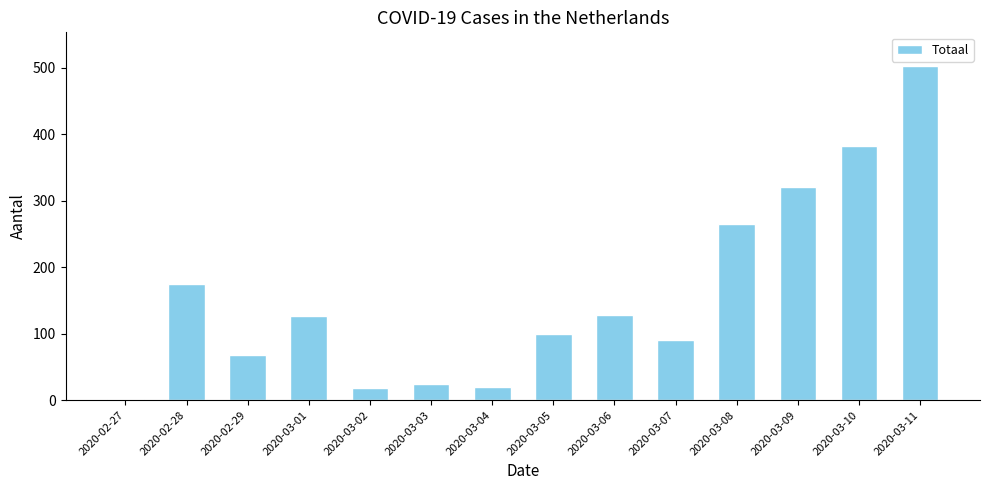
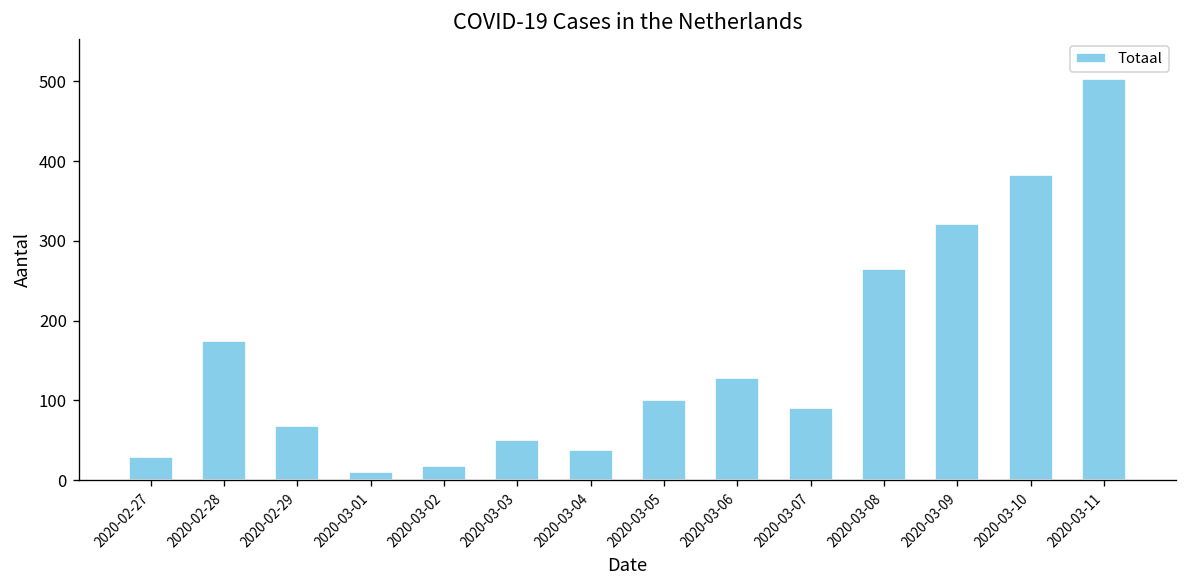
  {
-   "2020-02-27": 0,
+   "2020-02-27": 30,
    "2020-02-28": 170,
    "2020-02-29": 70,
-   "2020-03-01": 130,
+   "2020-03-01": 10,
    "2020-03-02": 20,
-   "2020-03-03": 20,
-   "2020-03-04": 20,
+   "2020-03-03": 50,
+   "2020-03-04": 40,
    "2020-03-05": 100,
    "2020-03-06": 130,
    "2020-03-07": 90,
    "2020-03-08": 270,
    "2020-03-09": 320,
    "2020-03-10": 380,
    "2020-03-11": 500
  }
